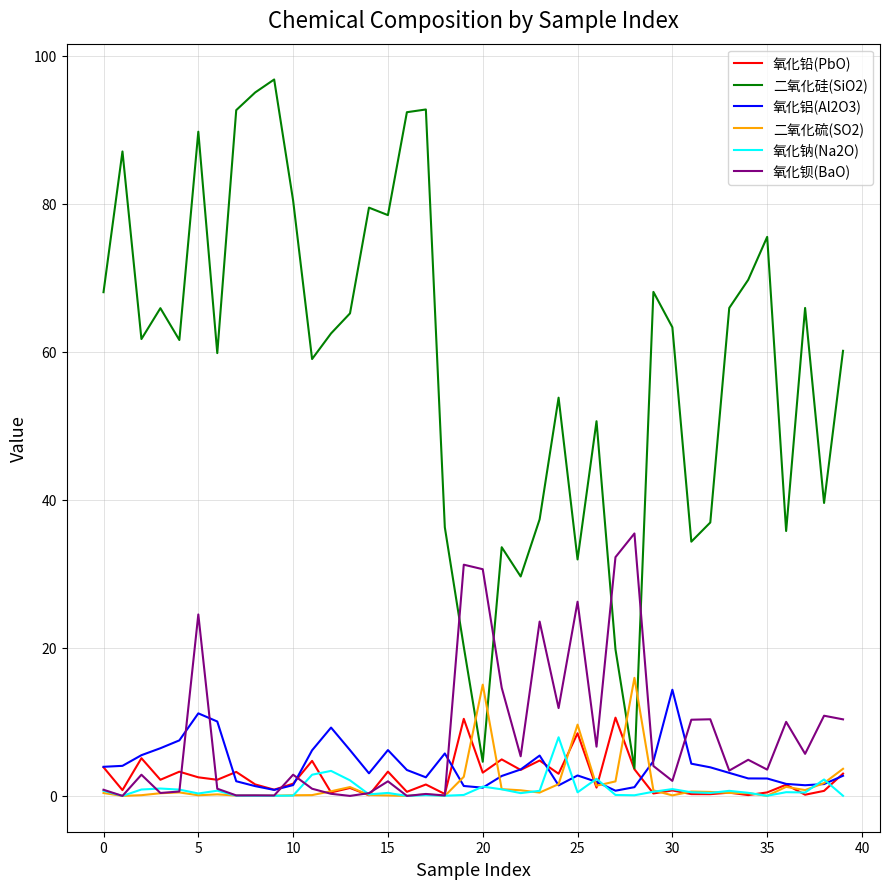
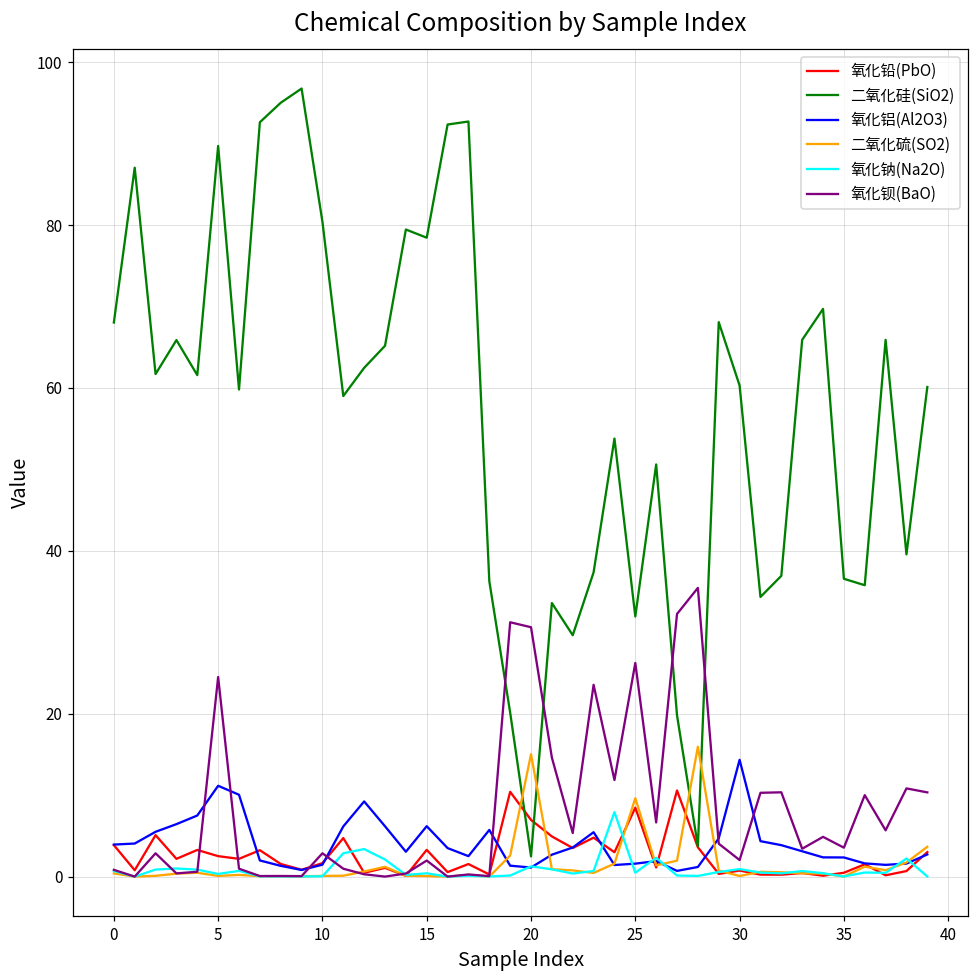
  {
    "氧化铅(PbO)": {
      "5": 3,
      "15": 3,
-     "20": 3,
+     "20": 7,
      "25": 8,
      "35": 0
    },
    "二氧化硅(SiO2)": {
      "0": 68,
      "5": 90,
      "10": 80,
      "15": 78,
-     "20": 5,
+     "20": 2,
      "25": 32,
-     "30": 63,
-     "35": 76
+     "30": 60,
+     "35": 37
    },
    "氧化铝(Al2O3)": {
      "5": 11,
      "15": 6,
-     "25": 3,
+     "25": 2,
      "30": 14,
      "35": 2
    },
    "二氧化硫(SO2)": {
      "15": 0,
      "20": 15,
      "25": 10,
      "30": 0
    },
    "氧化钠(Na2O)": {
      "15": 0,
      "25": 0
    },
    "氧化钡(BaO)": {
      "5": 25,
      "10": 3,
      "15": 2,
      "20": 31,
      "25": 26,
      "30": 2,
      "35": 4
    }
  }
